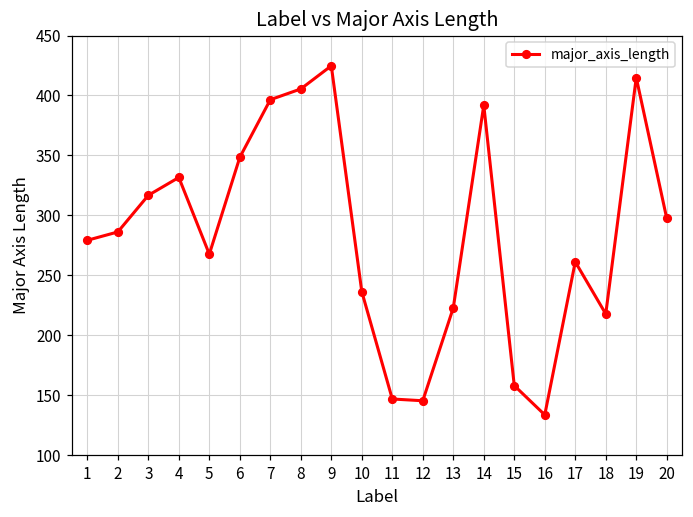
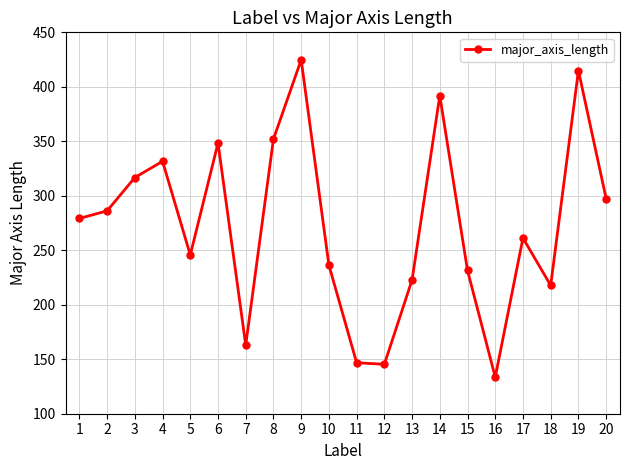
  {
    "1": 279,
    "2": 286,
    "3": 317,
    "4": 332,
-   "5": 268,
+   "5": 246,
    "6": 348,
-   "7": 396,
-   "8": 405,
+   "7": 163,
+   "8": 352,
    "9": 425,
    "10": 236,
    "11": 147,
    "12": 145,
    "13": 223,
    "14": 392,
-   "15": 158,
+   "15": 231,
    "16": 134,
    "17": 261,
    "18": 218,
    "19": 415,
    "20": 297
  }
